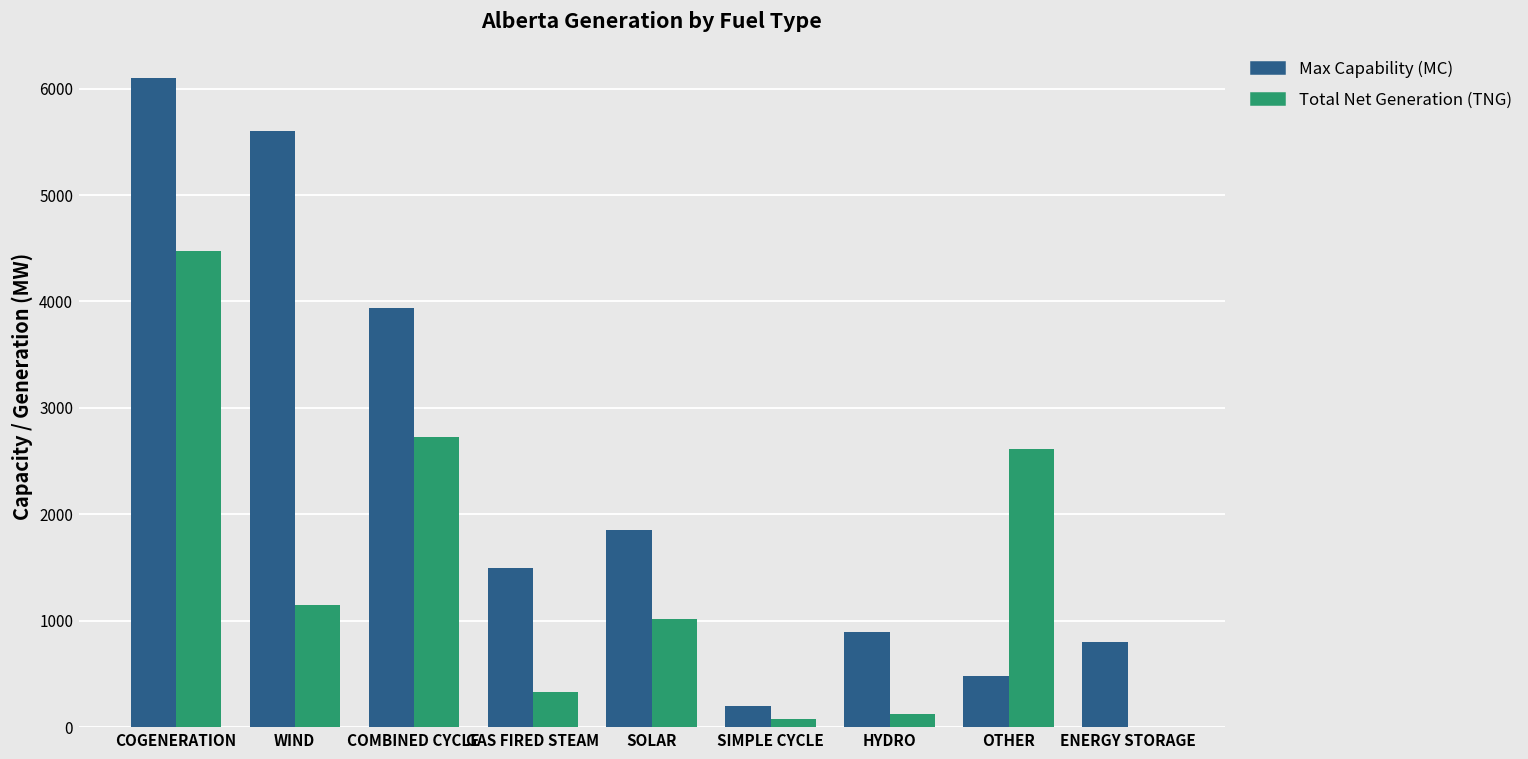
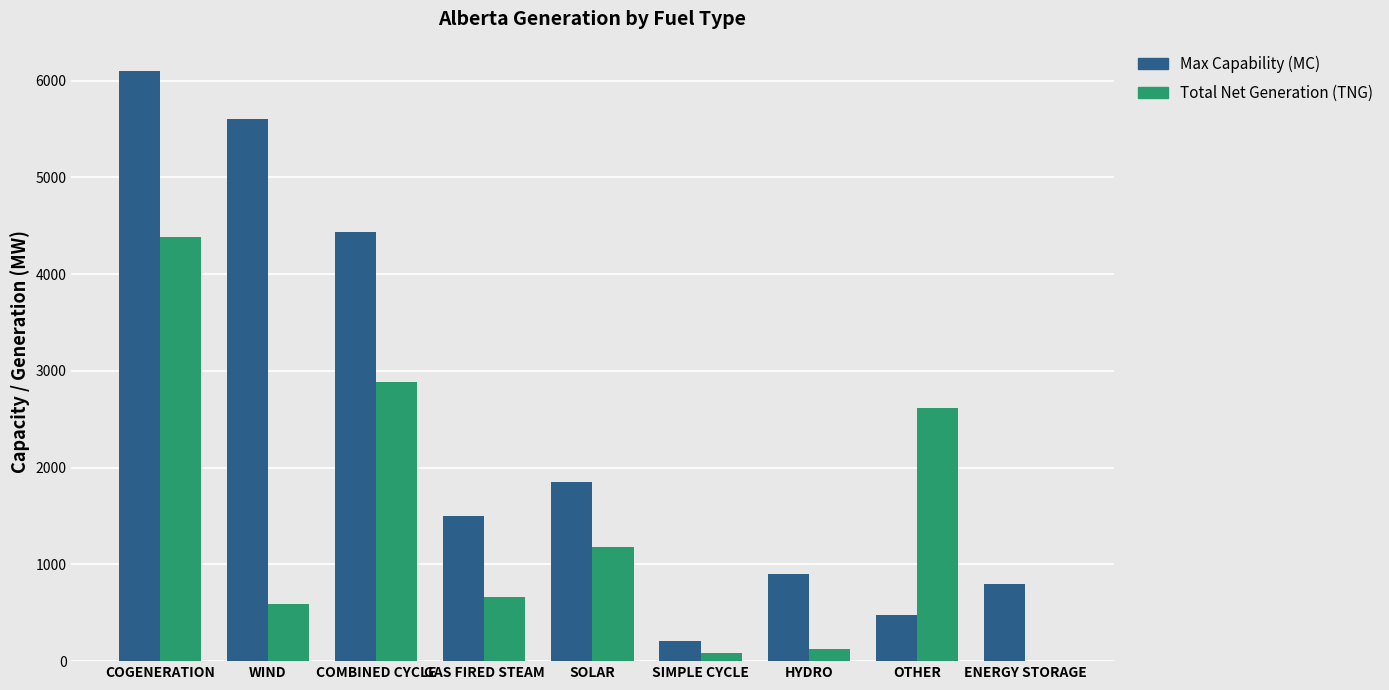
  {
    "Max Capability (MC)": {
      "COGENERATION": 6100,
      "WIND": 5600,
-     "COMBINED CYCLE": 3900,
+     "COMBINED CYCLE": 4400,
      "GAS FIRED STEAM": 1500,
      "SOLAR": 1900,
      "SIMPLE CYCLE": 200,
      "HYDRO": 900,
      "OTHER": 500,
      "ENERGY STORAGE": 800
    },
    "Total Net Generation (TNG)": {
-     "COGENERATION": 4500,
-     "WIND": 1100,
-     "COMBINED CYCLE": 2700,
-     "GAS FIRED STEAM": 300,
-     "SOLAR": 1000,
+     "COGENERATION": 4400,
+     "WIND": 600,
+     "COMBINED CYCLE": 2900,
+     "GAS FIRED STEAM": 700,
+     "SOLAR": 1200,
      "SIMPLE CYCLE": 100,
      "HYDRO": 100,
      "OTHER": 2600,
      "ENERGY STORAGE": 0
    }
  }
